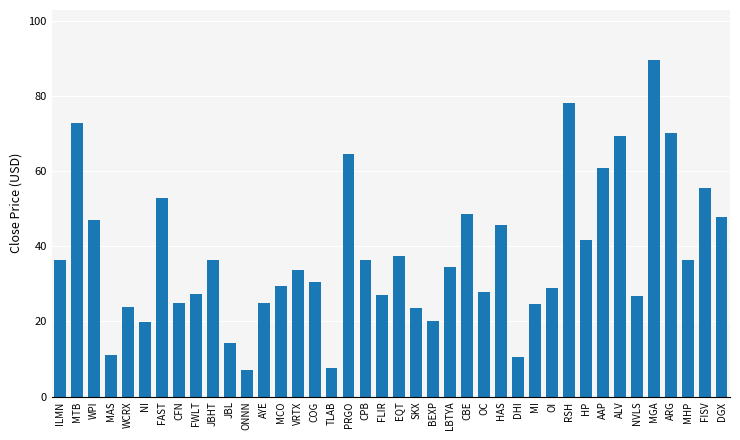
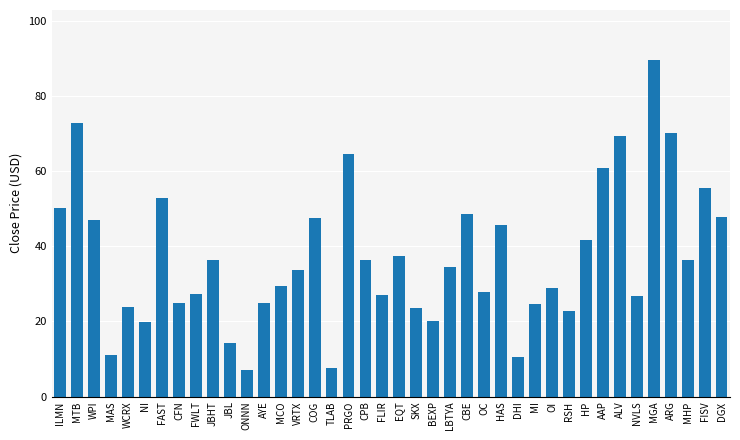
  {
-   "ILMN": 36,
+   "ILMN": 50,
    "MTB": 73,
    "WPI": 47,
    "MAS": 11,
    "WCRX": 24,
    "NI": 20,
    "FAST": 53,
    "CFN": 25,
    "FWLT": 27,
    "JBHT": 36,
    "JBL": 14,
    "ONNN": 7,
    "AYE": 25,
    "MCO": 30,
    "VRTX": 34,
-   "COG": 30,
+   "COG": 47,
    "TLAB": 8,
    "PRGO": 65,
    "CPB": 36,
    "FLIR": 27,
    "EQT": 37,
    "SKX": 24,
    "BEXP": 20,
    "LBTYA": 35,
    "CBE": 49,
    "OC": 28,
    "HAS": 46,
    "DHI": 11,
    "MI": 25,
    "OI": 29,
-   "RSH": 78,
+   "RSH": 23,
    "HP": 42,
    "AAP": 61,
    "ALV": 70,
    "NVLS": 27,
    "MGA": 90,
    "ARG": 70,
    "MHP": 36,
    "FISV": 56,
    "DGX": 48
  }
